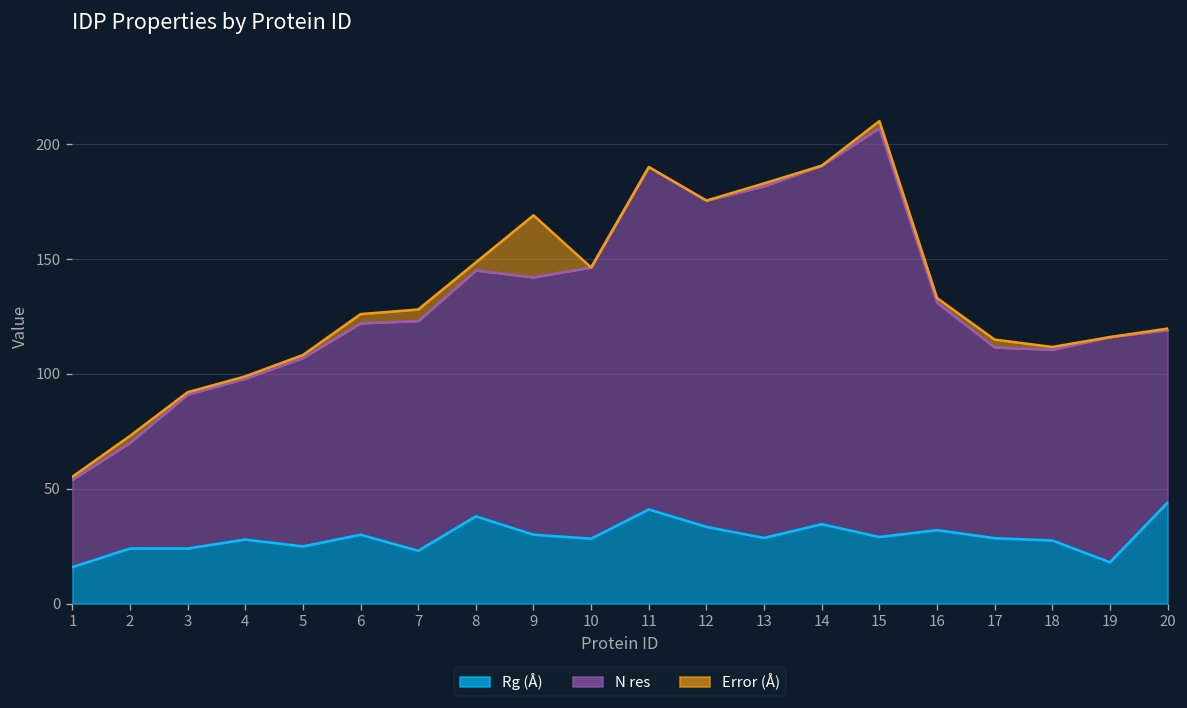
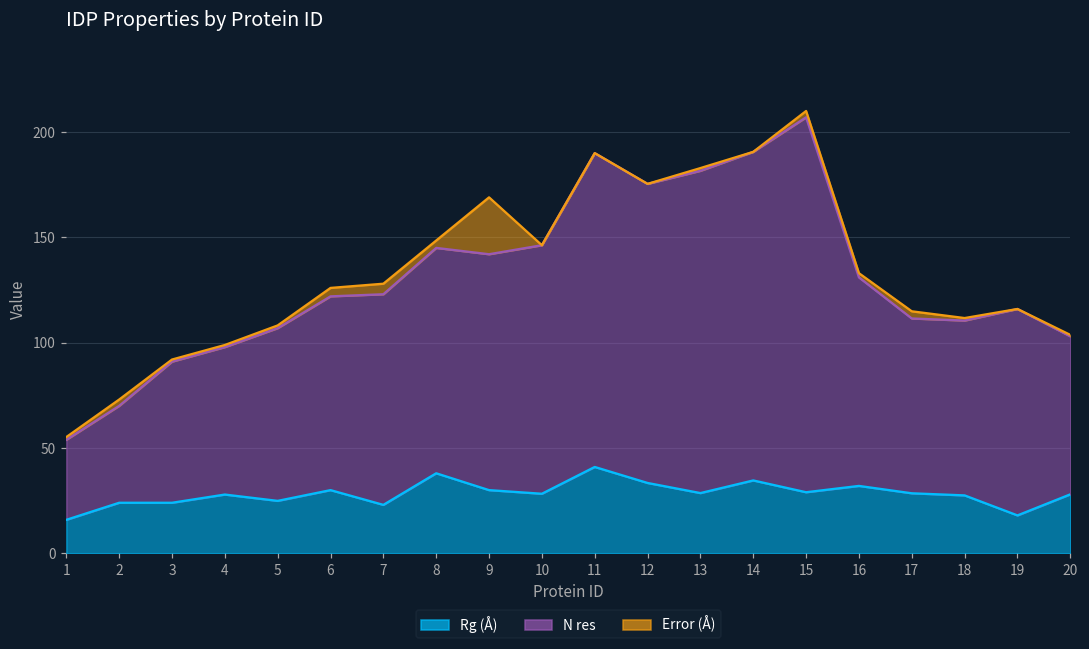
  {
    "Rg (Å)": {
      "1": 16,
      "2": 24,
      "3": 24,
      "4": 28,
      "5": 25,
      "6": 30,
      "7": 23,
      "8": 38,
      "9": 30,
      "10": 28,
      "11": 41,
      "12": 33,
      "13": 29,
      "14": 35,
      "15": 29,
      "16": 32,
      "17": 29,
      "18": 28,
      "19": 18,
-     "20": 44
+     "20": 28
    },
    "N res": {
      "2": 46,
      "6": 92,
      "7": 100,
      "8": 107,
      "9": 112,
      "15": 178,
      "16": 99,
      "17": 83
    },
    "Error (Å)": {
      "2": 3,
      "6": 4,
      "7": 5,
      "8": 4,
      "9": 27,
      "15": 3,
      "16": 2,
      "17": 3
    }
  }
